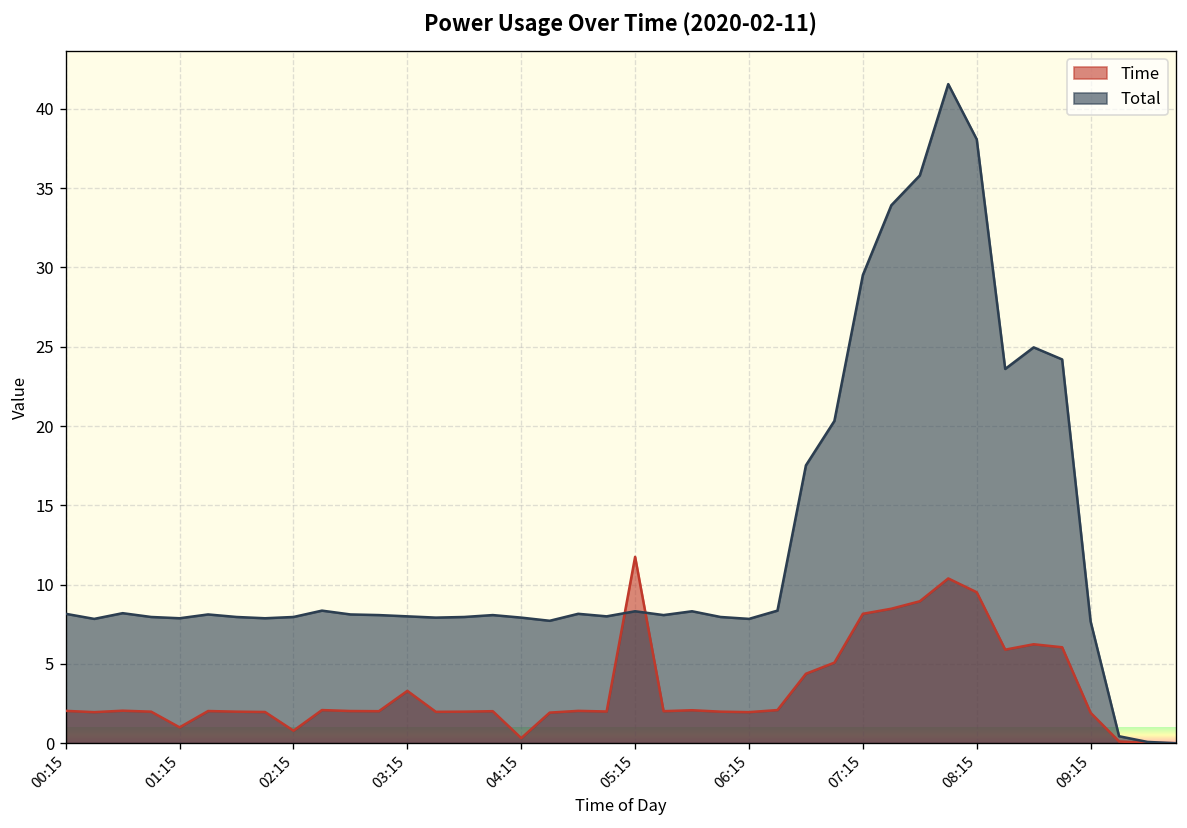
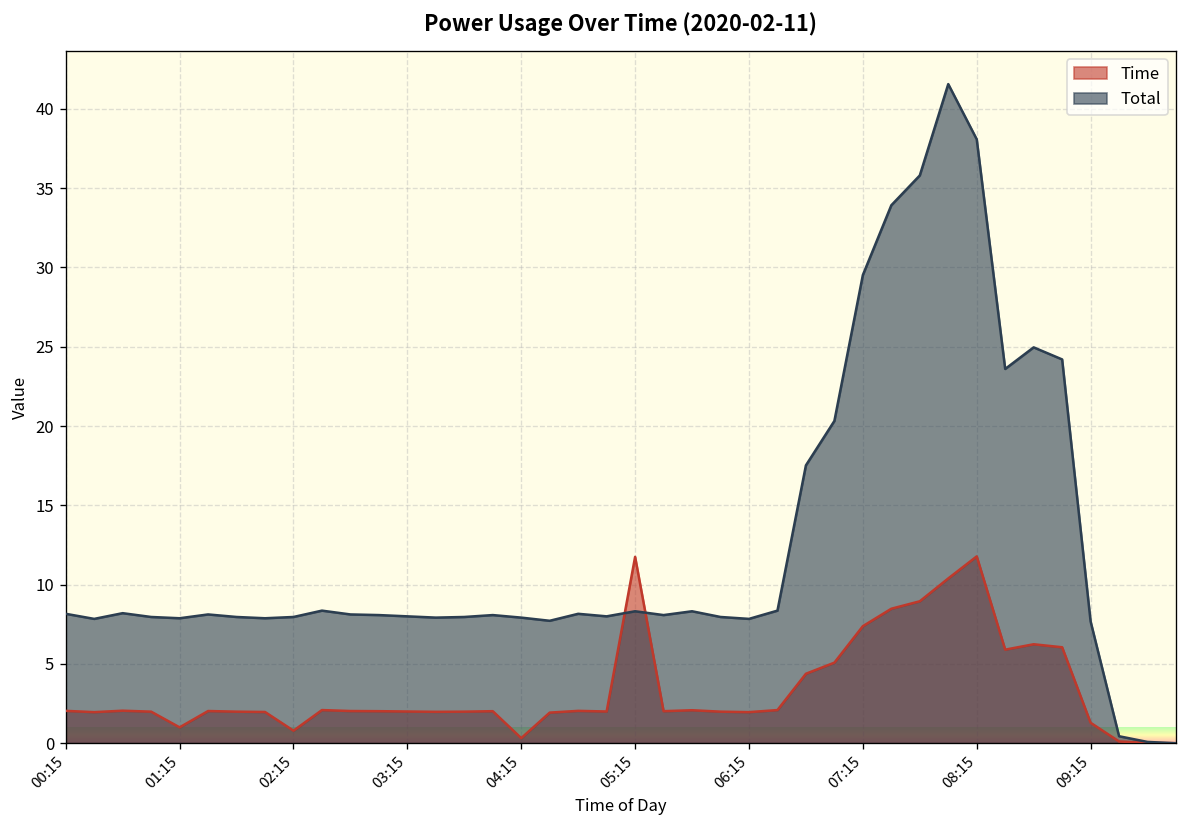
  {
    "Time": {
      "00:15": 2.0,
      "01:15": 1.0,
      "02:15": 0.8,
-     "03:15": 3.3,
+     "03:15": 2.0,
      "04:15": 0.3,
      "05:15": 11.8,
      "06:15": 2.0,
-     "07:15": 8.2,
-     "08:15": 9.5,
-     "09:15": 1.9
+     "07:15": 7.4,
+     "08:15": 11.8,
+     "09:15": 1.3
    },
    "Total": {
      "00:15": 8.2,
      "01:15": 7.9,
      "02:15": 8.0,
      "03:15": 8.0,
      "04:15": 7.9,
      "05:15": 8.3,
      "06:15": 7.8,
      "07:15": 29.5,
      "08:15": 38.1,
      "09:15": 7.7
    }
  }
